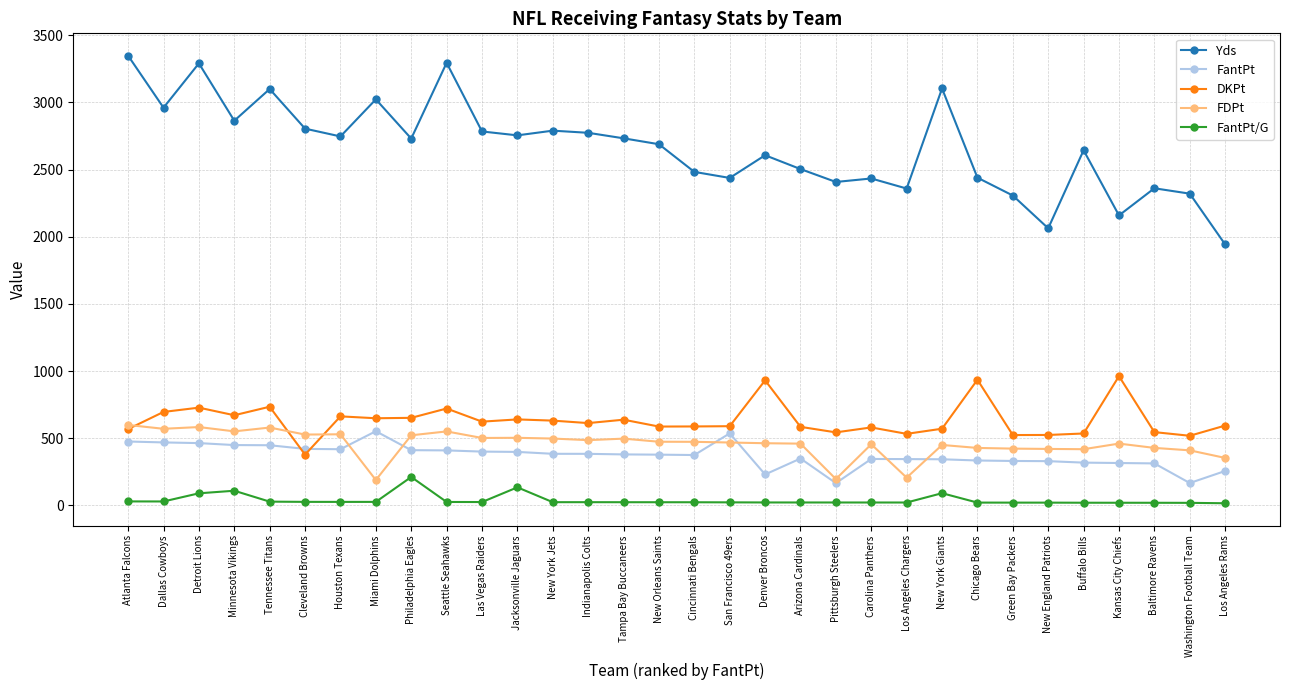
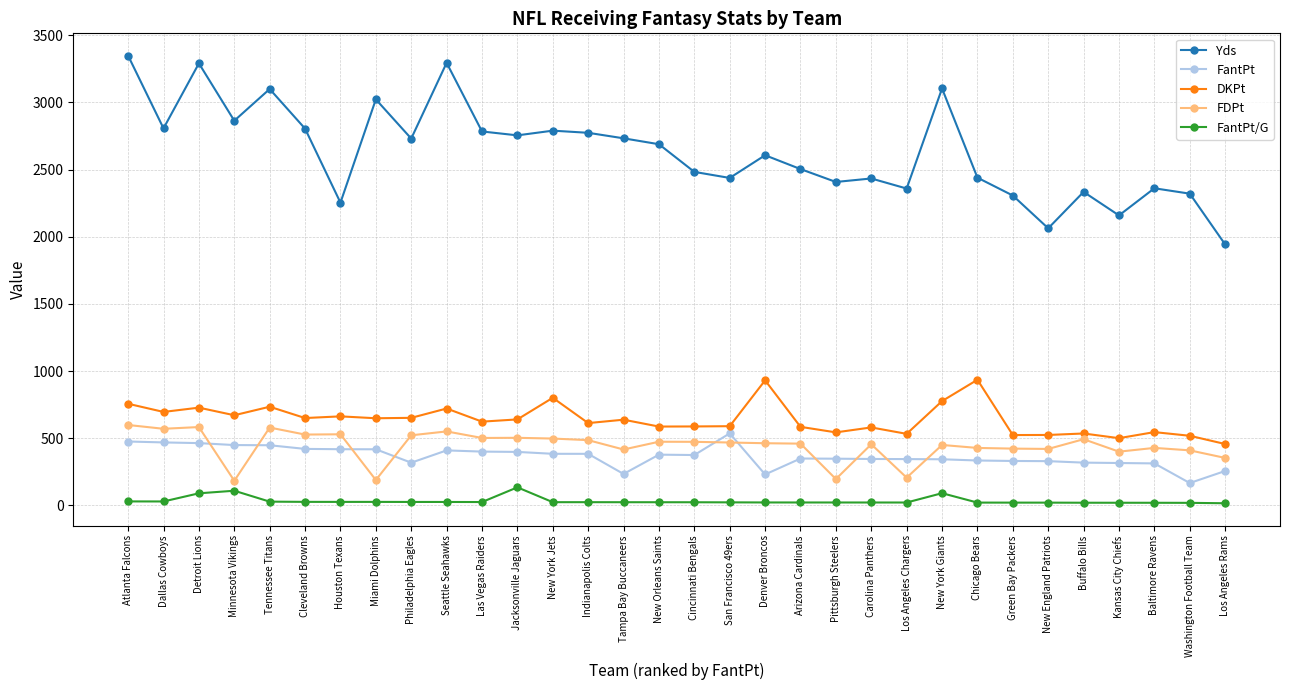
  {
    "Yds": {
      "Atlanta Falcons": 3350,
-     "Dallas Cowboys": 2960,
+     "Dallas Cowboys": 2810,
      "Detroit Lions": 3290,
      "Minnesota Vikings": 2860,
      "Tennessee Titans": 3100,
      "Cleveland Browns": 2810,
-     "Houston Texans": 2750,
+     "Houston Texans": 2250,
      "Miami Dolphins": 3020,
      "Philadelphia Eagles": 2730,
      "Seattle Seahawks": 3300,
      "Las Vegas Raiders": 2780,
      "Jacksonville Jaguars": 2760,
      "New York Jets": 2790,
      "Indianapolis Colts": 2770,
      "Tampa Bay Buccaneers": 2730,
      "New Orleans Saints": 2690,
      "Cincinnati Bengals": 2480,
      "San Francisco 49ers": 2440,
      "Denver Broncos": 2610,
      "Arizona Cardinals": 2500,
      "Pittsburgh Steelers": 2410,
      "Carolina Panthers": 2430,
      "Los Angeles Chargers": 2360,
      "New York Giants": 3100,
      "Chicago Bears": 2440,
      "Green Bay Packers": 2310,
      "New England Patriots": 2060,
-     "Buffalo Bills": 2640,
+     "Buffalo Bills": 2330,
      "Kansas City Chiefs": 2160,
      "Baltimore Ravens": 2360,
      "Washington Football Team": 2320,
      "Los Angeles Rams": 1940
    },
    "FantPt": {
      "Atlanta Falcons": 480,
      "Dallas Cowboys": 470,
      "Detroit Lions": 460,
      "Minnesota Vikings": 450,
      "Tennessee Titans": 450,
      "Cleveland Browns": 420,
      "Houston Texans": 420,
-     "Miami Dolphins": 550,
-     "Philadelphia Eagles": 410,
+     "Miami Dolphins": 420,
+     "Philadelphia Eagles": 320,
      "Seattle Seahawks": 410,
      "Las Vegas Raiders": 400,
      "Jacksonville Jaguars": 400,
      "New York Jets": 380,
      "Indianapolis Colts": 380,
-     "Tampa Bay Buccaneers": 380,
+     "Tampa Bay Buccaneers": 230,
      "New Orleans Saints": 380,
      "Cincinnati Bengals": 370,
      "San Francisco 49ers": 540,
      "Denver Broncos": 230,
      "Arizona Cardinals": 350,
-     "Pittsburgh Steelers": 170,
+     "Pittsburgh Steelers": 350,
      "Carolina Panthers": 350,
      "Los Angeles Chargers": 340,
      "New York Giants": 340,
      "Chicago Bears": 330,
      "Green Bay Packers": 330,
      "New England Patriots": 330,
      "Buffalo Bills": 320,
      "Kansas City Chiefs": 320,
      "Baltimore Ravens": 310,
      "Washington Football Team": 170,
      "Los Angeles Rams": 260
    },
    "DKPt": {
-     "Atlanta Falcons": 570,
+     "Atlanta Falcons": 760,
      "Dallas Cowboys": 700,
      "Detroit Lions": 730,
      "Minnesota Vikings": 670,
      "Tennessee Titans": 730,
-     "Cleveland Browns": 380,
+     "Cleveland Browns": 650,
      "Houston Texans": 660,
      "Miami Dolphins": 650,
      "Philadelphia Eagles": 650,
      "Seattle Seahawks": 720,
      "Las Vegas Raiders": 620,
      "Jacksonville Jaguars": 640,
-     "New York Jets": 630,
+     "New York Jets": 800,
      "Indianapolis Colts": 610,
      "Tampa Bay Buccaneers": 640,
      "New Orleans Saints": 590,
      "Cincinnati Bengals": 590,
      "San Francisco 49ers": 590,
      "Denver Broncos": 930,
      "Arizona Cardinals": 580,
      "Pittsburgh Steelers": 540,
      "Carolina Panthers": 580,
      "Los Angeles Chargers": 530,
-     "New York Giants": 570,
+     "New York Giants": 780,
      "Chicago Bears": 940,
      "Green Bay Packers": 520,
      "New England Patriots": 520,
      "Buffalo Bills": 540,
-     "Kansas City Chiefs": 960,
+     "Kansas City Chiefs": 500,
      "Baltimore Ravens": 550,
      "Washington Football Team": 520,
-     "Los Angeles Rams": 590
+     "Los Angeles Rams": 460
    },
    "FDPt": {
      "Atlanta Falcons": 600,
      "Dallas Cowboys": 570,
      "Detroit Lions": 580,
-     "Minnesota Vikings": 550,
+     "Minnesota Vikings": 180,
      "Tennessee Titans": 580,
      "Cleveland Browns": 530,
      "Houston Texans": 530,
      "Miami Dolphins": 190,
      "Philadelphia Eagles": 520,
      "Seattle Seahawks": 550,
      "Las Vegas Raiders": 500,
      "Jacksonville Jaguars": 500,
      "New York Jets": 500,
      "Indianapolis Colts": 490,
-     "Tampa Bay Buccaneers": 500,
+     "Tampa Bay Buccaneers": 420,
      "New Orleans Saints": 470,
      "Cincinnati Bengals": 470,
      "San Francisco 49ers": 470,
      "Denver Broncos": 460,
      "Arizona Cardinals": 460,
      "Pittsburgh Steelers": 200,
      "Carolina Panthers": 460,
      "Los Angeles Chargers": 210,
      "New York Giants": 450,
      "Chicago Bears": 430,
      "Green Bay Packers": 420,
      "New England Patriots": 420,
-     "Buffalo Bills": 420,
-     "Kansas City Chiefs": 460,
+     "Buffalo Bills": 490,
+     "Kansas City Chiefs": 400,
      "Baltimore Ravens": 430,
      "Washington Football Team": 410,
      "Los Angeles Rams": 350
    },
    "FantPt/G": {
      "Atlanta Falcons": 30,
      "Dallas Cowboys": 30,
      "Detroit Lions": 90,
      "Minnesota Vikings": 110,
      "Tennessee Titans": 30,
      "Cleveland Browns": 30,
      "Houston Texans": 30,
      "Miami Dolphins": 30,
-     "Philadelphia Eagles": 210,
+     "Philadelphia Eagles": 30,
      "Seattle Seahawks": 30,
      "Las Vegas Raiders": 30,
      "Jacksonville Jaguars": 130,
      "New York Jets": 20,
      "Indianapolis Colts": 20,
      "Tampa Bay Buccaneers": 20,
      "New Orleans Saints": 20,
      "Cincinnati Bengals": 20,
      "San Francisco 49ers": 20,
      "Denver Broncos": 20,
      "Arizona Cardinals": 20,
      "Pittsburgh Steelers": 20,
      "Carolina Panthers": 20,
      "Los Angeles Chargers": 20,
      "New York Giants": 90,
      "Chicago Bears": 20,
      "Green Bay Packers": 20,
      "New England Patriots": 20,
      "Buffalo Bills": 20,
      "Kansas City Chiefs": 20,
      "Baltimore Ravens": 20,
      "Washington Football Team": 20,
      "Los Angeles Rams": 20
    }
  }
